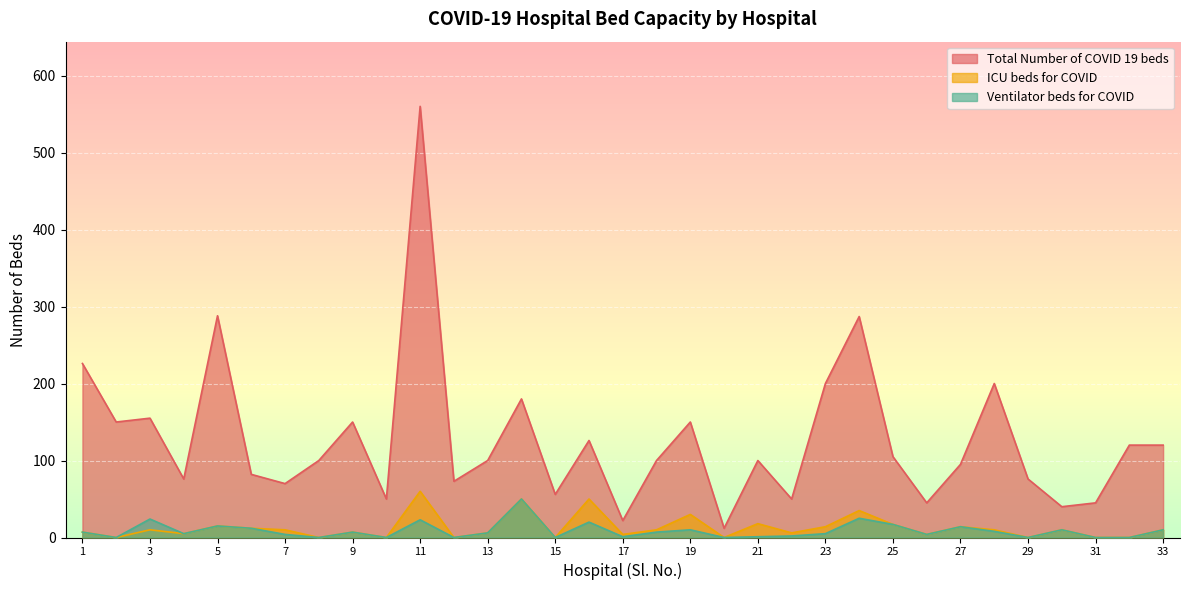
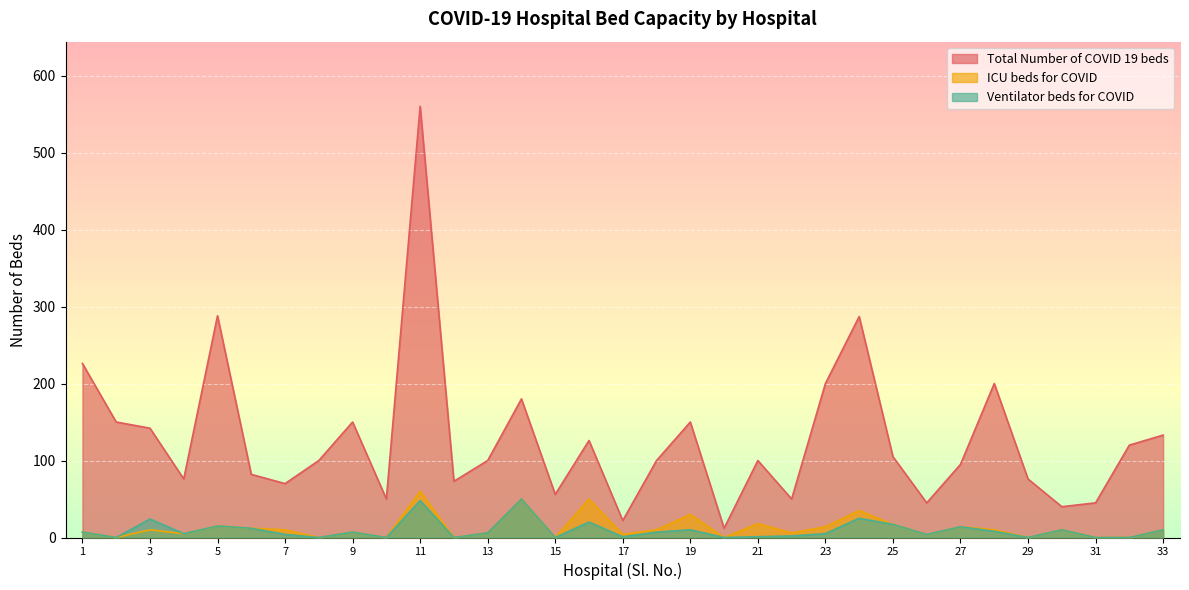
  {
    "Total Number of COVID 19 beds": {
      "1": 230,
-     "3": 160,
+     "3": 140,
      "5": 290,
      "7": 70,
      "9": 150,
      "11": 560,
      "13": 100,
      "15": 60,
      "17": 20,
      "19": 150,
      "21": 100,
      "23": 200,
      "25": 110,
      "27": 100,
      "29": 80,
      "31": 50,
-     "33": 120
+     "33": 130
    },
    "ICU beds for COVID": {
      "3": 10,
      "7": 10,
      "11": 60,
      "19": 30,
      "21": 20,
      "23": 10
    },
    "Ventilator beds for COVID": {
      "3": 20,
      "7": 0,
-     "11": 20,
+     "11": 50,
      "19": 10,
      "21": 0,
      "23": 10
    }
  }
